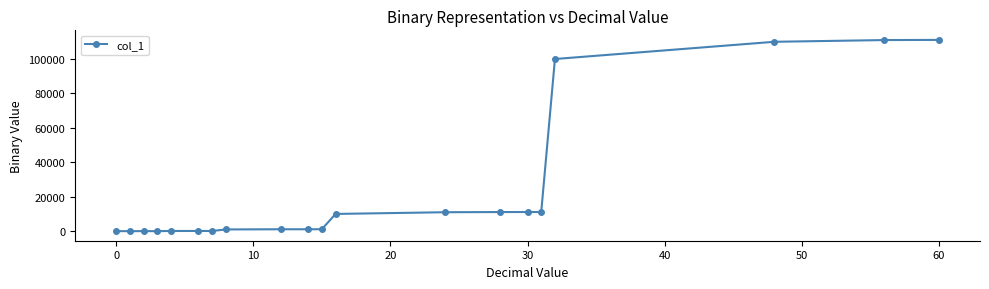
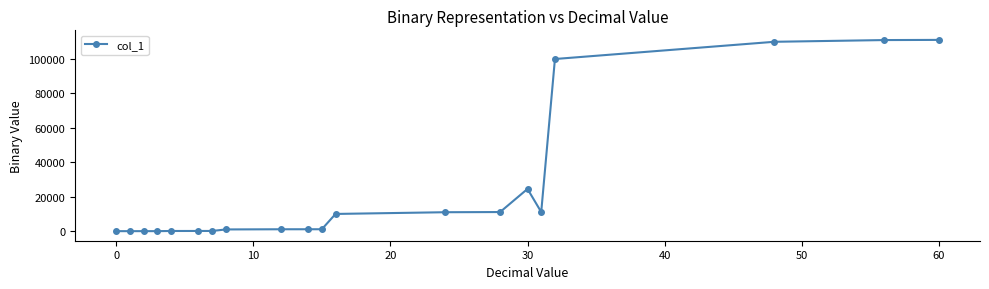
  {
    "0": 0,
-   "30": 11000,
+   "30": 25000,
    "60": 111000
  }
